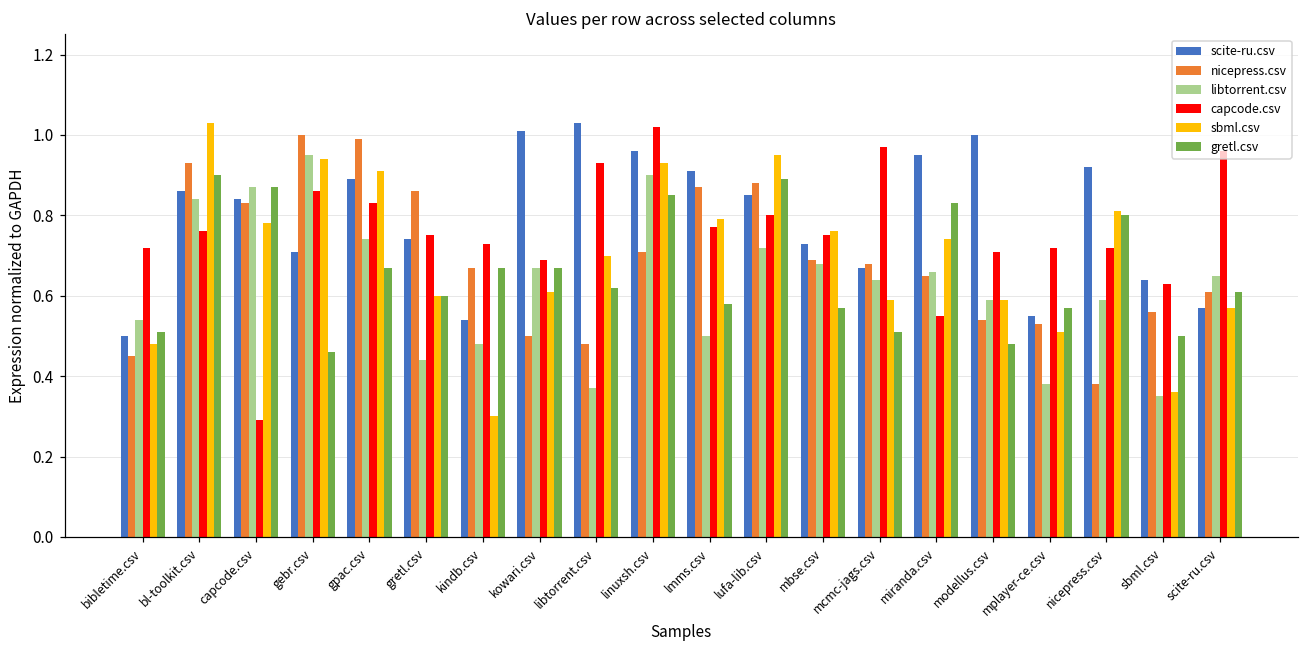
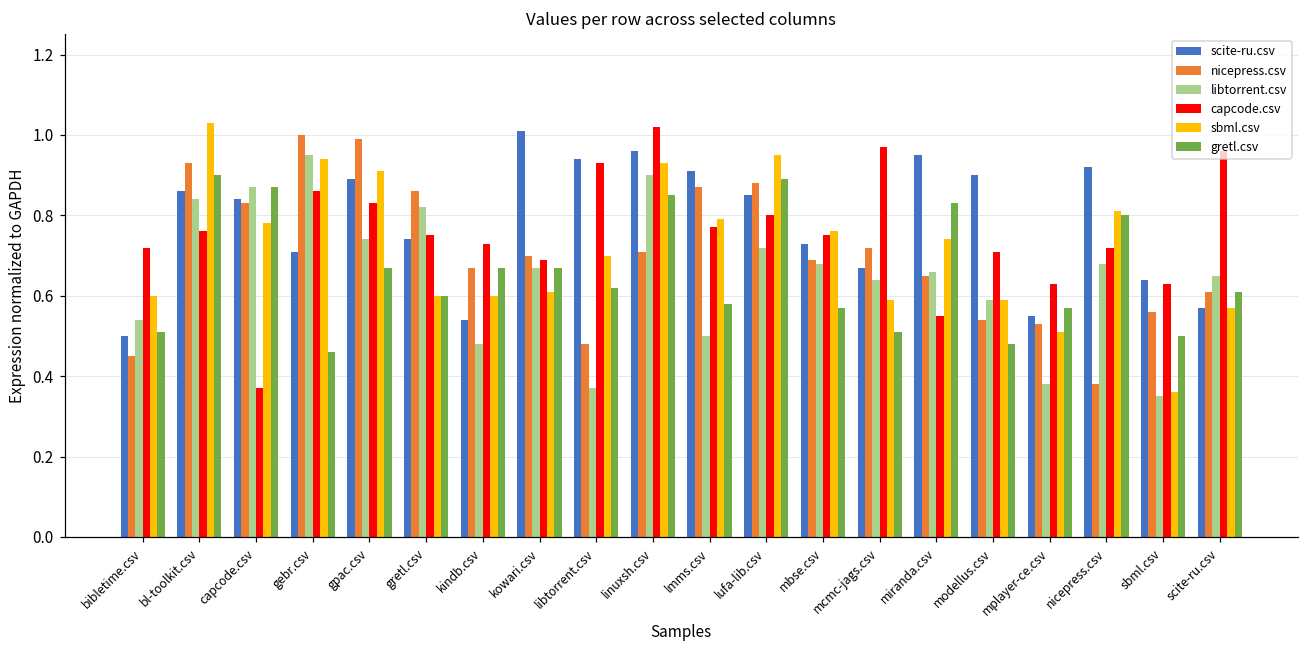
  {
    "scite-ru.csv": {
      "bibletime.csv": 0.50,
      "bl-toolkit.csv": 0.86,
      "capcode.csv": 0.84,
      "gebr.csv": 0.71,
      "gpac.csv": 0.89,
      "gretl.csv": 0.74,
      "kindb.csv": 0.54,
      "kowari.csv": 1.01,
-     "libtorrent.csv": 1.03,
+     "libtorrent.csv": 0.94,
      "linuxsh.csv": 0.96,
      "lmms.csv": 0.91,
      "lufa-lib.csv": 0.85,
      "mbse.csv": 0.73,
      "mcmc-jags.csv": 0.67,
      "miranda.csv": 0.95,
-     "modellus.csv": 1.0,
+     "modellus.csv": 0.9,
      "mplayer-ce.csv": 0.55,
      "nicepress.csv": 0.92,
      "sbml.csv": 0.64,
      "scite-ru.csv": 0.57
    },
    "nicepress.csv": {
      "bibletime.csv": 0.45,
      "bl-toolkit.csv": 0.93,
      "capcode.csv": 0.83,
      "gebr.csv": 1.00,
      "gpac.csv": 0.99,
      "gretl.csv": 0.86,
      "kindb.csv": 0.67,
-     "kowari.csv": 0.5,
+     "kowari.csv": 0.7,
      "libtorrent.csv": 0.48,
      "linuxsh.csv": 0.71,
      "lmms.csv": 0.87,
      "lufa-lib.csv": 0.88,
      "mbse.csv": 0.69,
-     "mcmc-jags.csv": 0.68,
+     "mcmc-jags.csv": 0.72,
      "miranda.csv": 0.65,
      "modellus.csv": 0.54,
      "mplayer-ce.csv": 0.53,
      "nicepress.csv": 0.38,
      "sbml.csv": 0.56,
      "scite-ru.csv": 0.61
    },
    "libtorrent.csv": {
      "bibletime.csv": 0.54,
      "bl-toolkit.csv": 0.84,
      "capcode.csv": 0.87,
      "gebr.csv": 0.95,
      "gpac.csv": 0.74,
-     "gretl.csv": 0.44,
+     "gretl.csv": 0.82,
      "kindb.csv": 0.48,
      "kowari.csv": 0.67,
      "libtorrent.csv": 0.37,
      "linuxsh.csv": 0.90,
      "lmms.csv": 0.50,
      "lufa-lib.csv": 0.72,
      "mbse.csv": 0.68,
      "mcmc-jags.csv": 0.64,
      "miranda.csv": 0.66,
      "modellus.csv": 0.59,
      "mplayer-ce.csv": 0.38,
-     "nicepress.csv": 0.59,
+     "nicepress.csv": 0.68,
      "sbml.csv": 0.35,
      "scite-ru.csv": 0.65
    },
    "capcode.csv": {
      "bibletime.csv": 0.72,
      "bl-toolkit.csv": 0.76,
-     "capcode.csv": 0.29,
+     "capcode.csv": 0.37,
      "gebr.csv": 0.86,
      "gpac.csv": 0.83,
      "gretl.csv": 0.75,
      "kindb.csv": 0.73,
      "kowari.csv": 0.69,
      "libtorrent.csv": 0.93,
      "linuxsh.csv": 1.02,
      "lmms.csv": 0.77,
      "lufa-lib.csv": 0.80,
      "mbse.csv": 0.75,
      "mcmc-jags.csv": 0.97,
      "miranda.csv": 0.55,
      "modellus.csv": 0.71,
-     "mplayer-ce.csv": 0.72,
+     "mplayer-ce.csv": 0.63,
      "nicepress.csv": 0.72,
      "sbml.csv": 0.63,
      "scite-ru.csv": 0.96
    },
    "sbml.csv": {
-     "bibletime.csv": 0.48,
+     "bibletime.csv": 0.60,
      "bl-toolkit.csv": 1.03,
      "capcode.csv": 0.78,
      "gebr.csv": 0.94,
      "gpac.csv": 0.91,
      "gretl.csv": 0.60,
-     "kindb.csv": 0.3,
+     "kindb.csv": 0.6,
      "kowari.csv": 0.61,
      "libtorrent.csv": 0.70,
      "linuxsh.csv": 0.93,
      "lmms.csv": 0.79,
      "lufa-lib.csv": 0.95,
      "mbse.csv": 0.76,
      "mcmc-jags.csv": 0.59,
      "miranda.csv": 0.74,
      "modellus.csv": 0.59,
      "mplayer-ce.csv": 0.51,
      "nicepress.csv": 0.81,
      "sbml.csv": 0.36,
      "scite-ru.csv": 0.57
    },
    "gretl.csv": {
      "bibletime.csv": 0.51,
      "bl-toolkit.csv": 0.90,
      "capcode.csv": 0.87,
      "gebr.csv": 0.46,
      "gpac.csv": 0.67,
      "gretl.csv": 0.60,
      "kindb.csv": 0.67,
      "kowari.csv": 0.67,
      "libtorrent.csv": 0.62,
      "linuxsh.csv": 0.85,
      "lmms.csv": 0.58,
      "lufa-lib.csv": 0.89,
      "mbse.csv": 0.57,
      "mcmc-jags.csv": 0.51,
      "miranda.csv": 0.83,
      "modellus.csv": 0.48,
      "mplayer-ce.csv": 0.57,
      "nicepress.csv": 0.80,
      "sbml.csv": 0.50,
      "scite-ru.csv": 0.61
    }
  }
